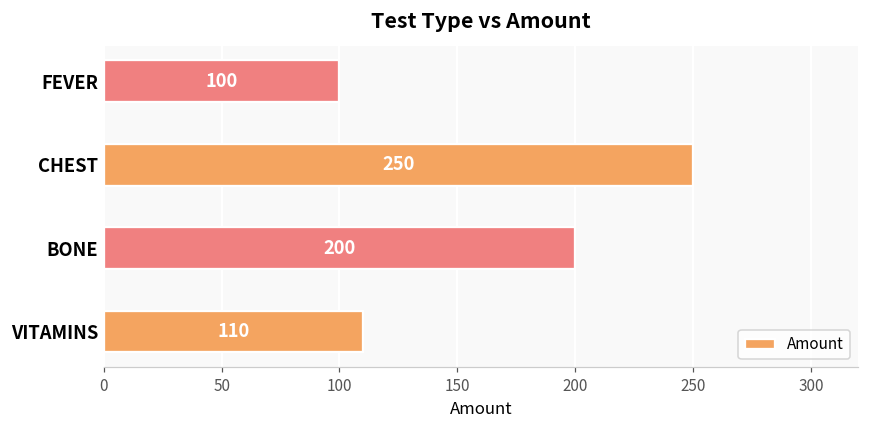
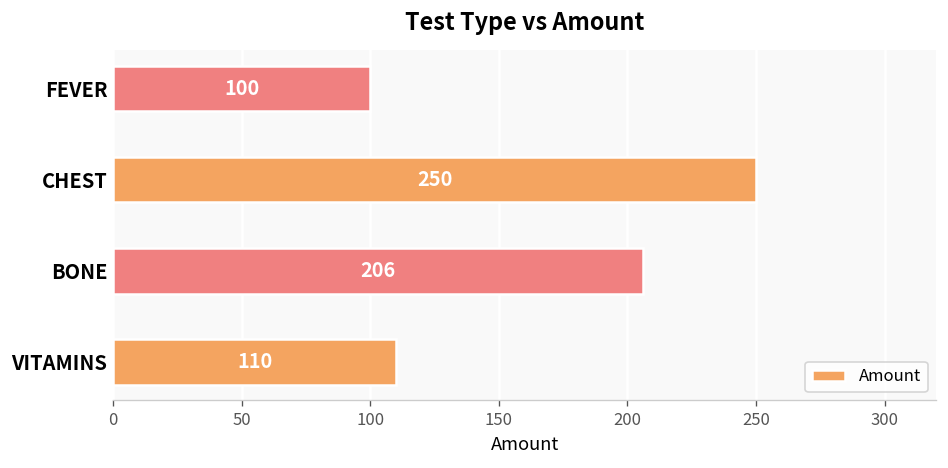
  {
    "FEVER": 100,
    "CHEST": 250,
-   "BONE": 200,
+   "BONE": 206,
    "VITAMINS": 110
  }
